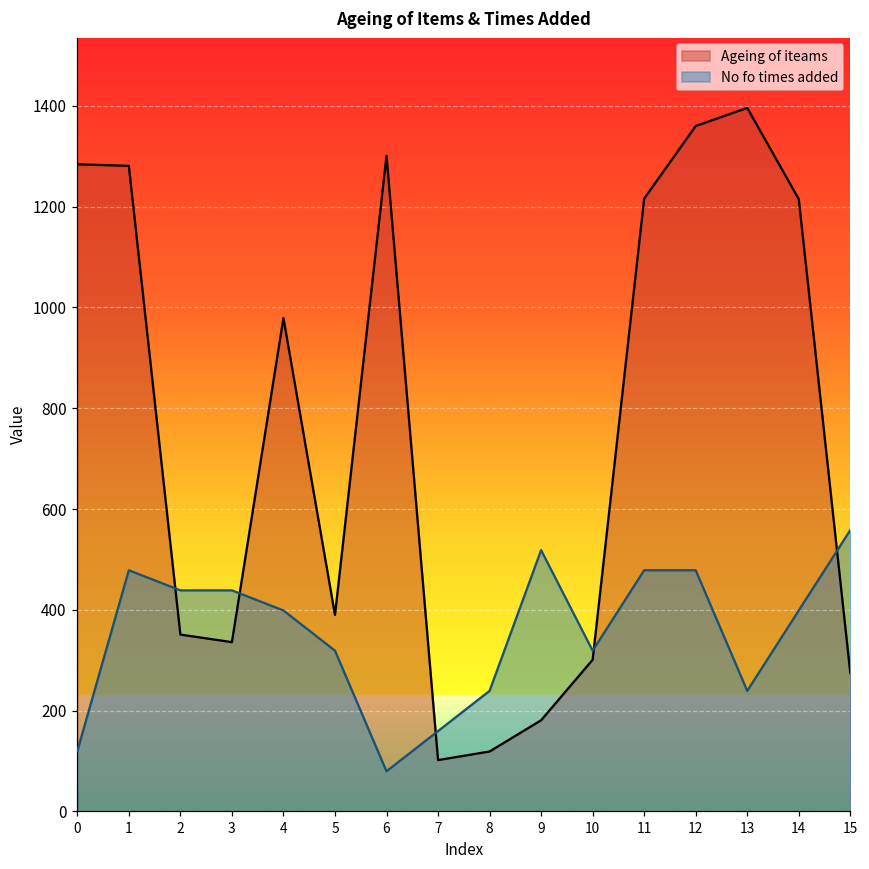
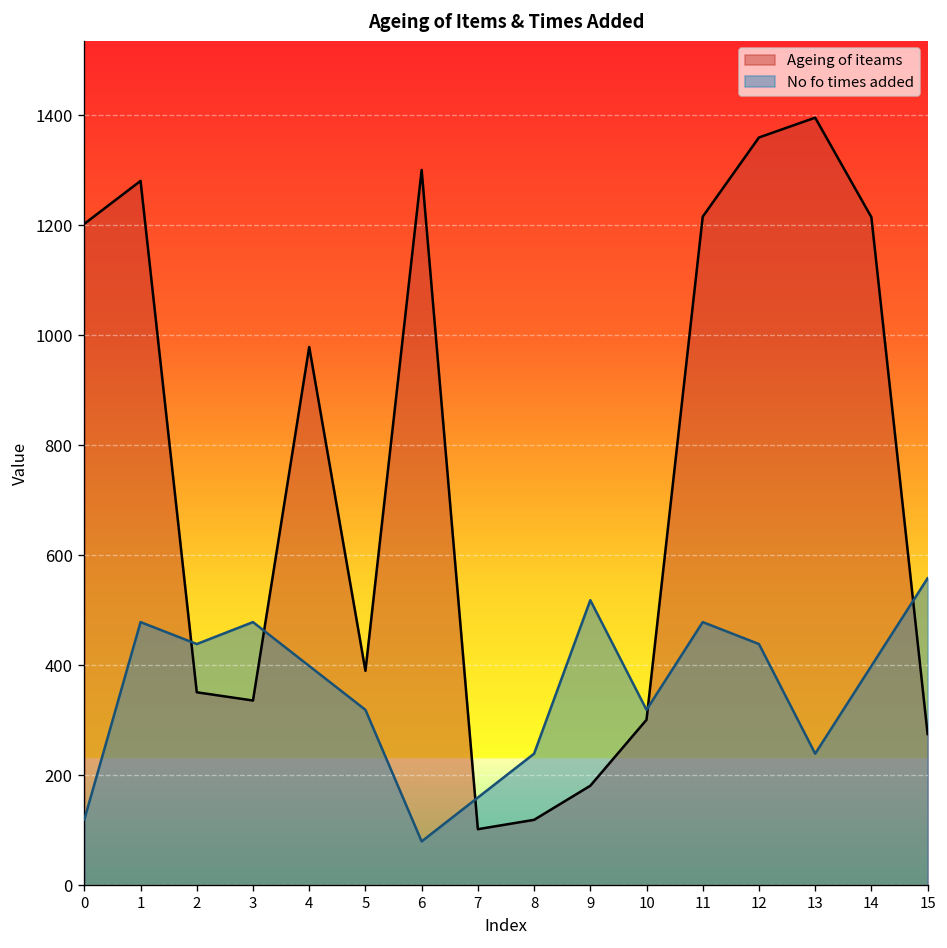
  {
    "Ageing of iteams": {
-     "0": 1280,
+     "0": 1200,
      "1": 1280,
      "2": 350,
      "3": 340,
      "4": 980,
      "5": 390,
      "6": 1300,
      "7": 100,
      "8": 120,
      "9": 180,
      "10": 300,
      "11": 1220,
      "12": 1360,
      "13": 1400,
      "14": 1220,
      "15": 280
    },
    "No fo times added": {
      "0": 120,
      "1": 480,
      "2": 440,
-     "3": 440,
+     "3": 480,
      "4": 400,
      "5": 320,
      "6": 80,
      "7": 160,
      "8": 240,
      "9": 520,
      "10": 320,
      "11": 480,
-     "12": 480,
+     "12": 440,
      "13": 240,
      "14": 400,
      "15": 560
    }
  }
